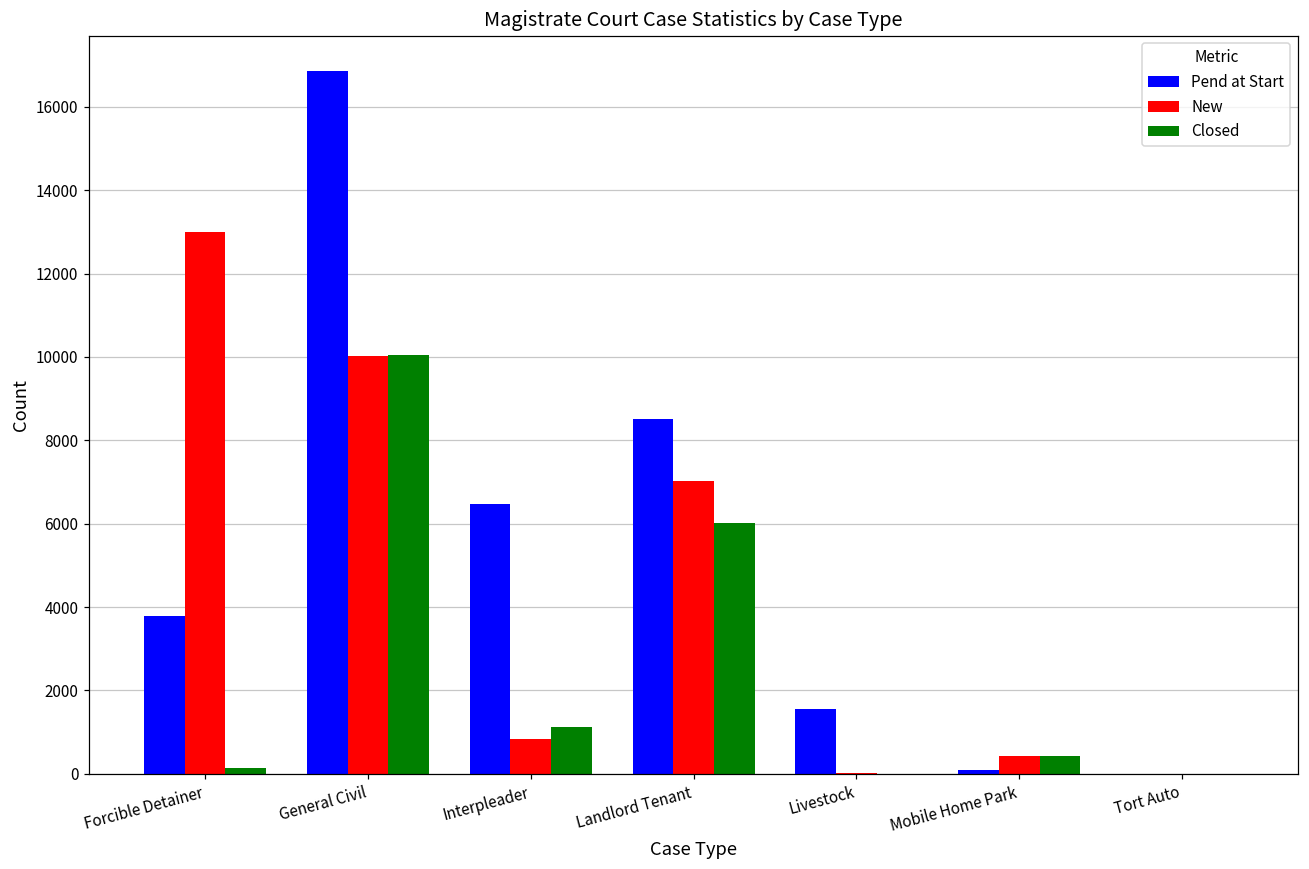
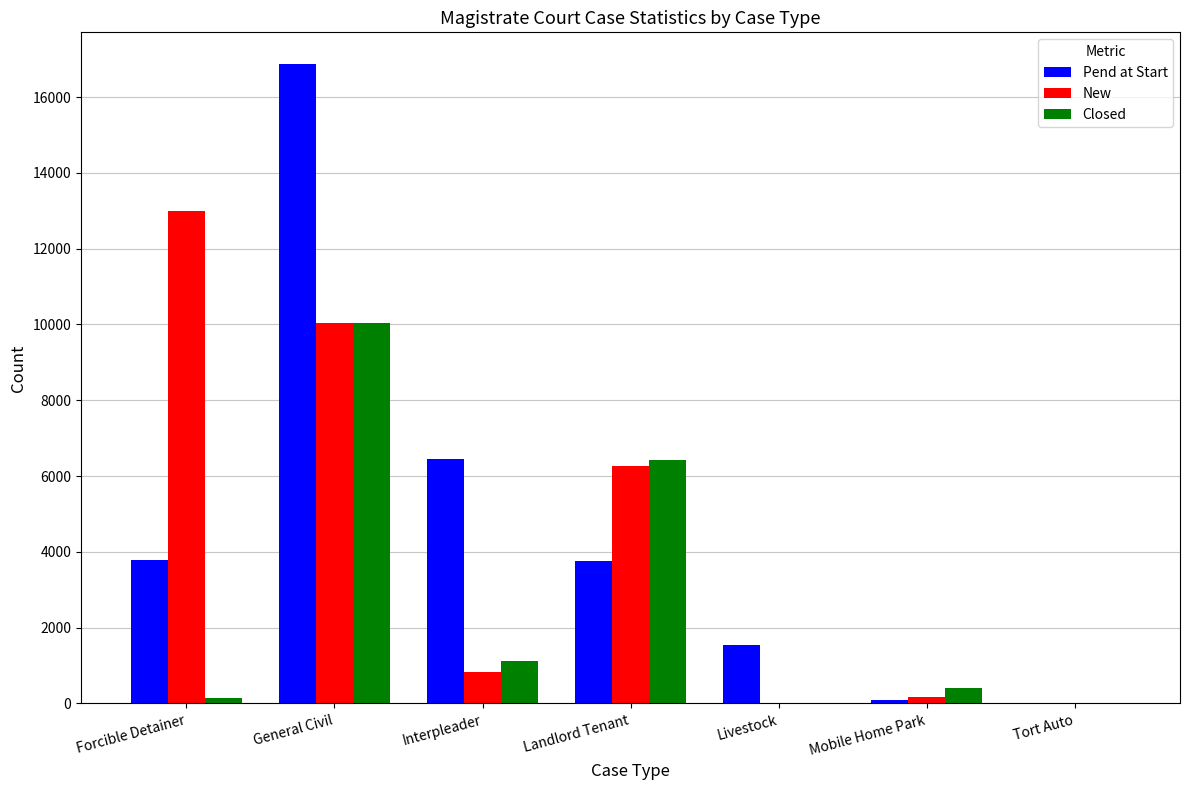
  {
    "Pend at Start": {
      "Forcible Detainer": 3800,
      "General Civil": 16900,
      "Interpleader": 6500,
-     "Landlord Tenant": 8500,
+     "Landlord Tenant": 3800,
      "Livestock": 1500,
      "Mobile Home Park": 100
    },
    "New": {
      "Forcible Detainer": 13000,
      "General Civil": 10000,
      "Interpleader": 800,
-     "Landlord Tenant": 7000,
-     "Mobile Home Park": 400,
+     "Landlord Tenant": 6300,
+     "Mobile Home Park": 200,
      "Tort Auto": 0
    },
    "Closed": {
      "Forcible Detainer": 200,
      "General Civil": 10000,
      "Interpleader": 1100,
-     "Landlord Tenant": 6000,
+     "Landlord Tenant": 6400,
      "Mobile Home Park": 400,
      "Tort Auto": 0
    }
  }
